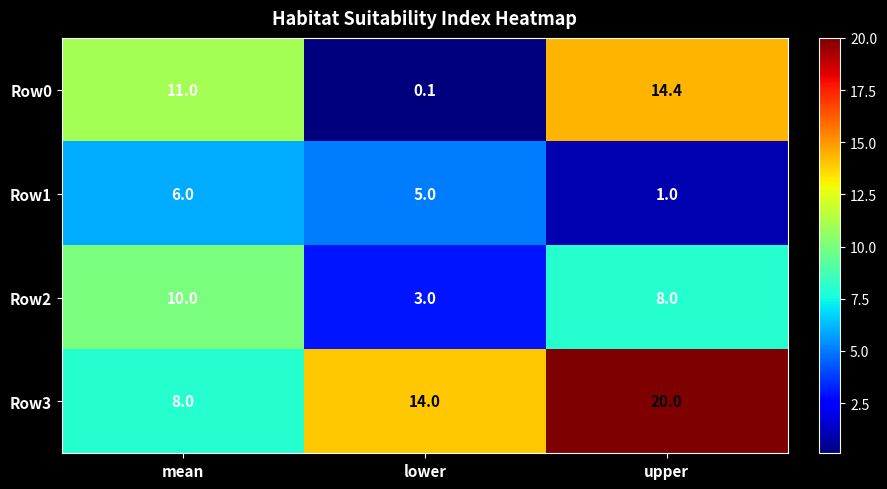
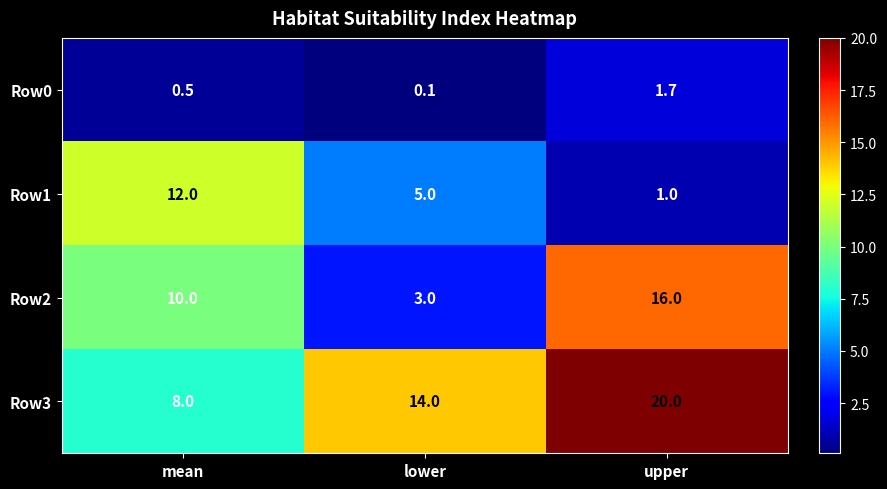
  {
    "Row0": {
-     "mean": 11.0,
+     "mean": 0.5,
      "lower": 0.1,
-     "upper": 14.4
+     "upper": 1.7
    },
    "Row1": {
-     "mean": 6.0,
+     "mean": 12.0,
      "lower": 5.0,
      "upper": 1.0
    },
    "Row2": {
      "mean": 10.0,
      "lower": 3.0,
-     "upper": 8.0
+     "upper": 16.0
    },
    "Row3": {
      "mean": 8.0,
      "lower": 14.0,
      "upper": 20.0
    }
  }
